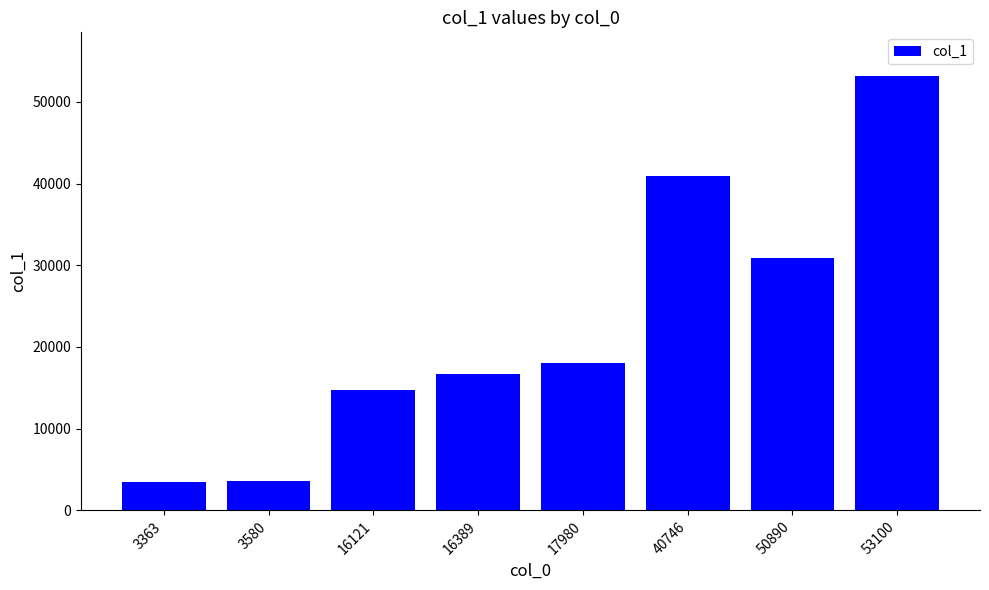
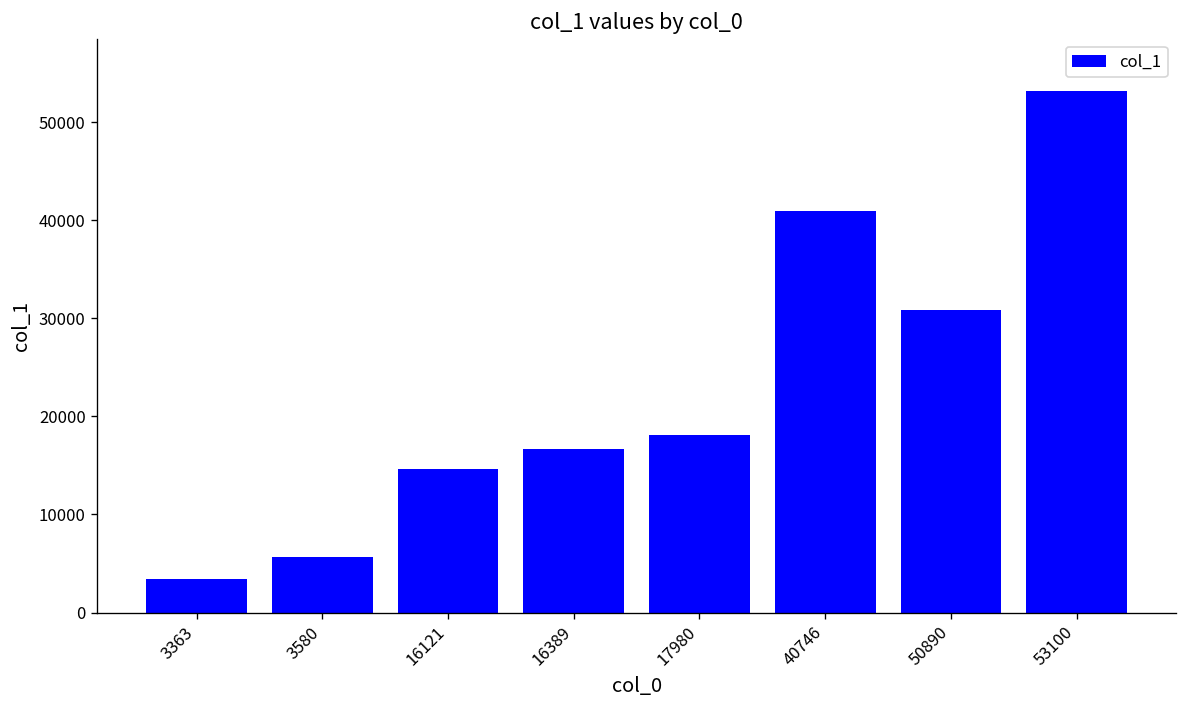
  {
    "3363": 3000,
-   "3580": 4000,
+   "3580": 6000,
    "16121": 15000,
    "16389": 17000,
    "17980": 18000,
    "40746": 41000,
    "50890": 31000,
    "53100": 53000
  }
